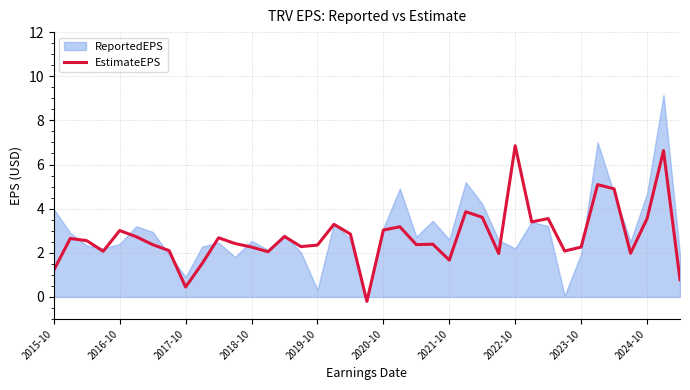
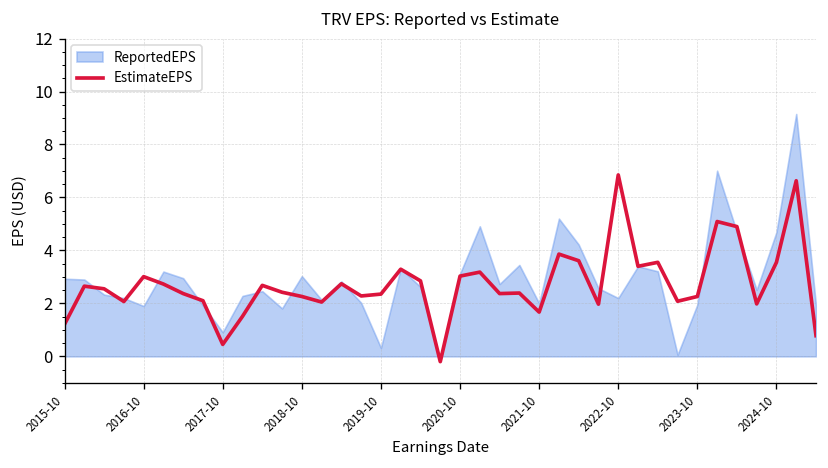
  {
    "ReportedEPS": {
-     "2015-10": 4.0,
-     "2016-10": 2.4,
+     "2015-10": 2.9,
+     "2016-10": 1.9,
      "2017-10": 0.9,
-     "2018-10": 2.5,
+     "2018-10": 3.0,
      "2019-10": 0.3,
-     "2021-10": 2.6,
+     "2021-10": 2.0,
      "2022-10": 2.2,
      "2023-10": 2.0,
      "2024-10": 4.7
    },
    "EstimateEPS": {
      "2015-10": 1.2,
      "2016-10": 3.0,
      "2017-10": 0.5,
      "2018-10": 2.3,
      "2019-10": 2.4,
      "2021-10": 1.7,
      "2022-10": 6.9,
      "2023-10": 2.3,
      "2024-10": 3.6
    }
  }
